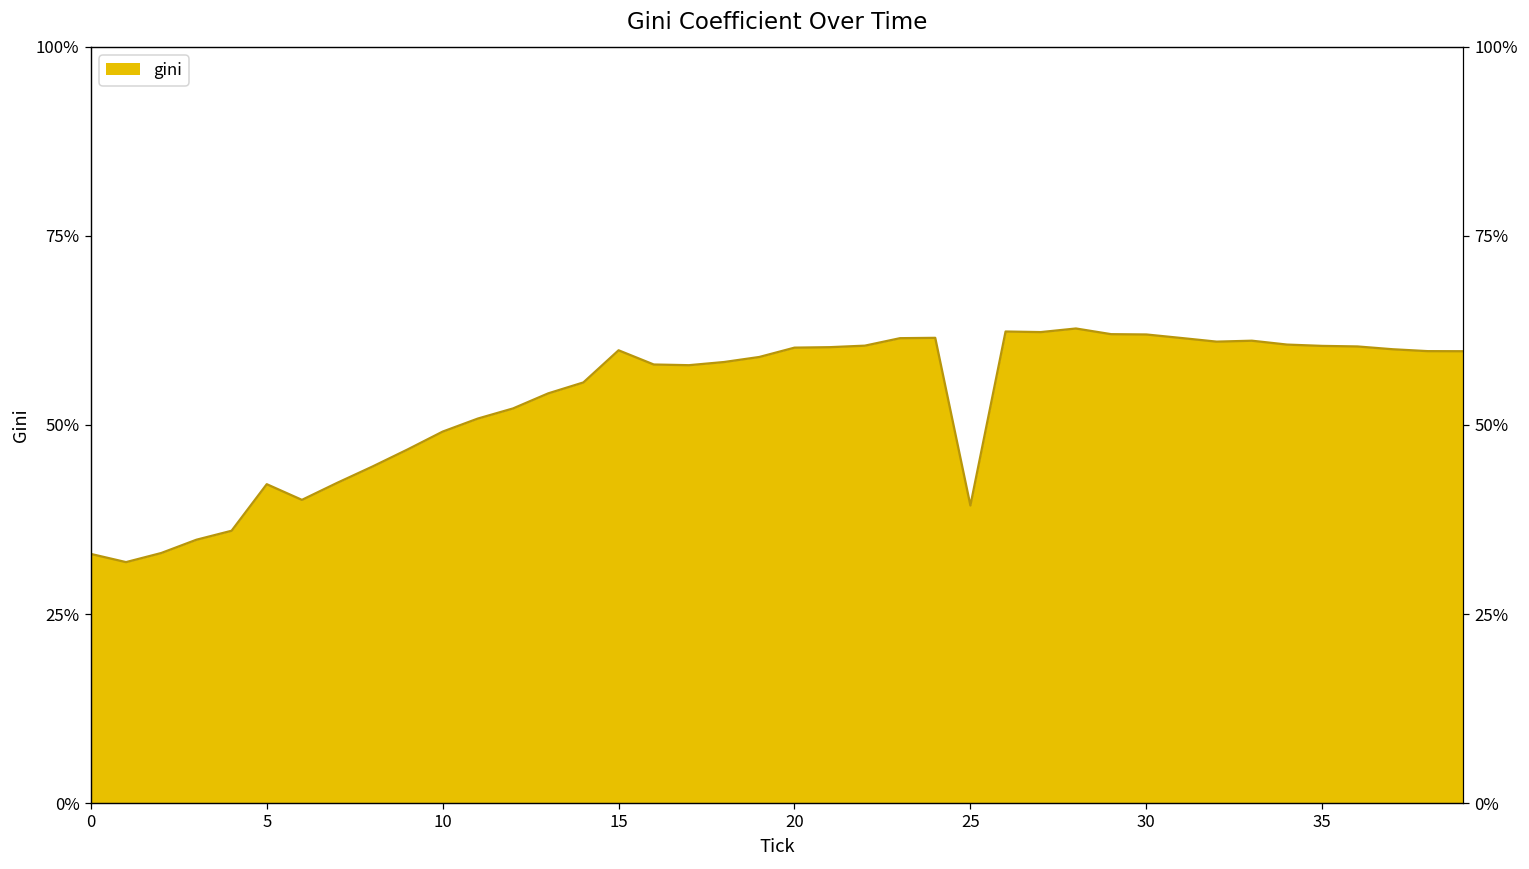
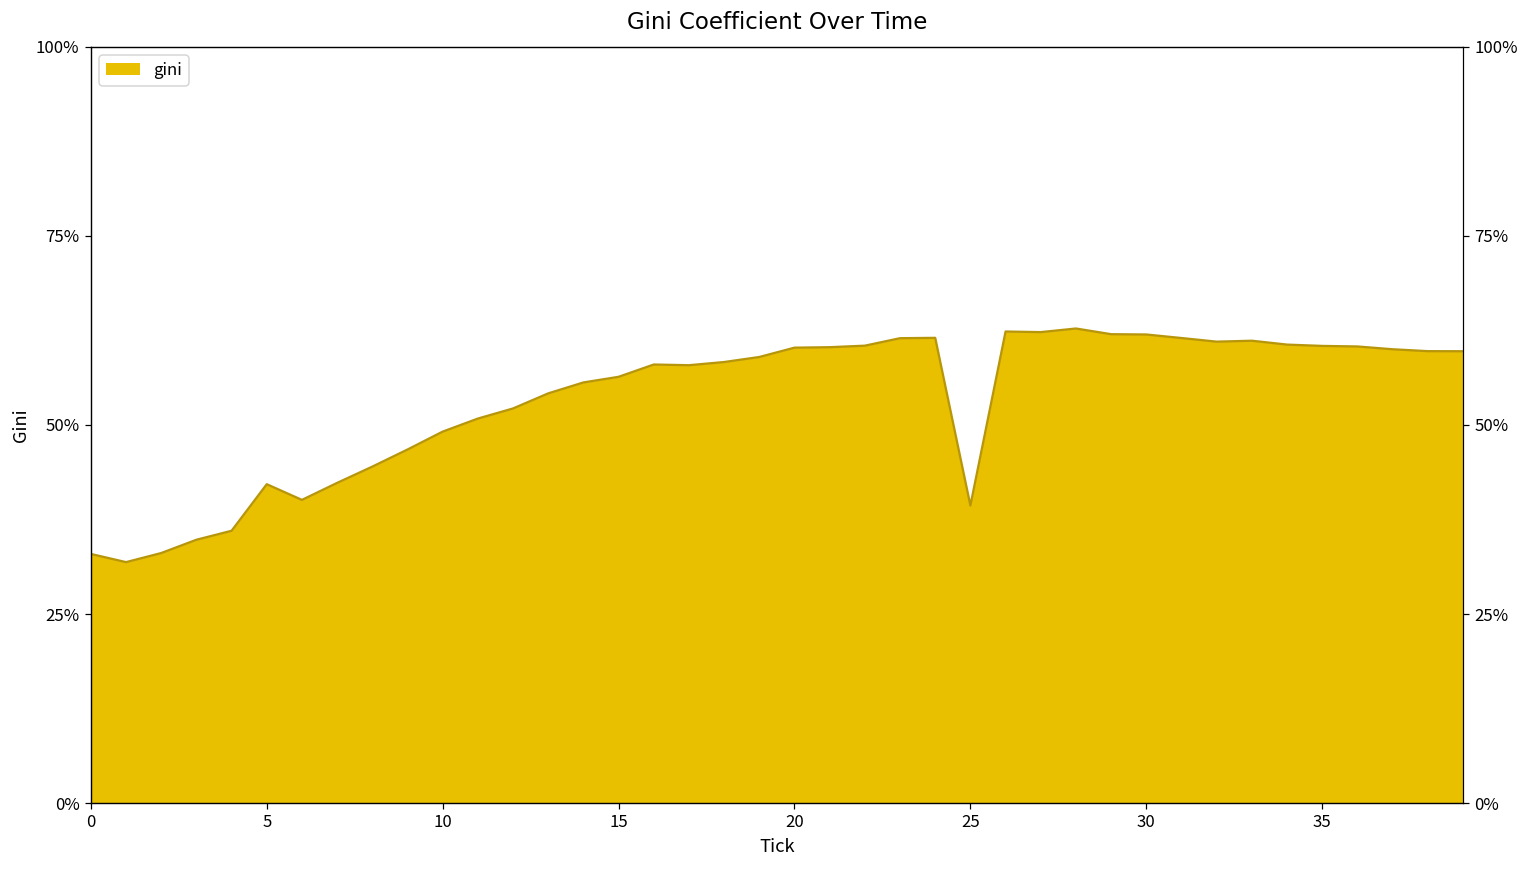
  {
    "0": "33%",
    "5": "42%",
    "10": "49%",
-   "15": "60%",
+   "15": "56%",
    "20": "60%",
    "25": "39%",
    "30": "62%",
    "35": "60%"
  }
